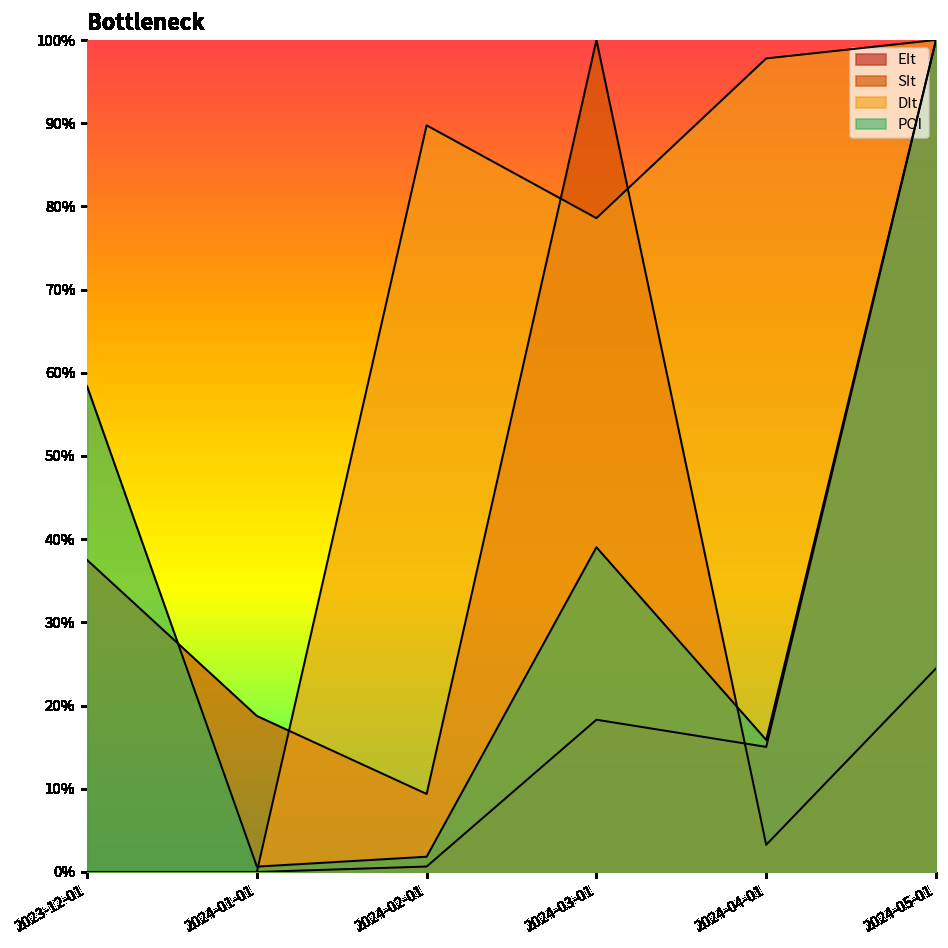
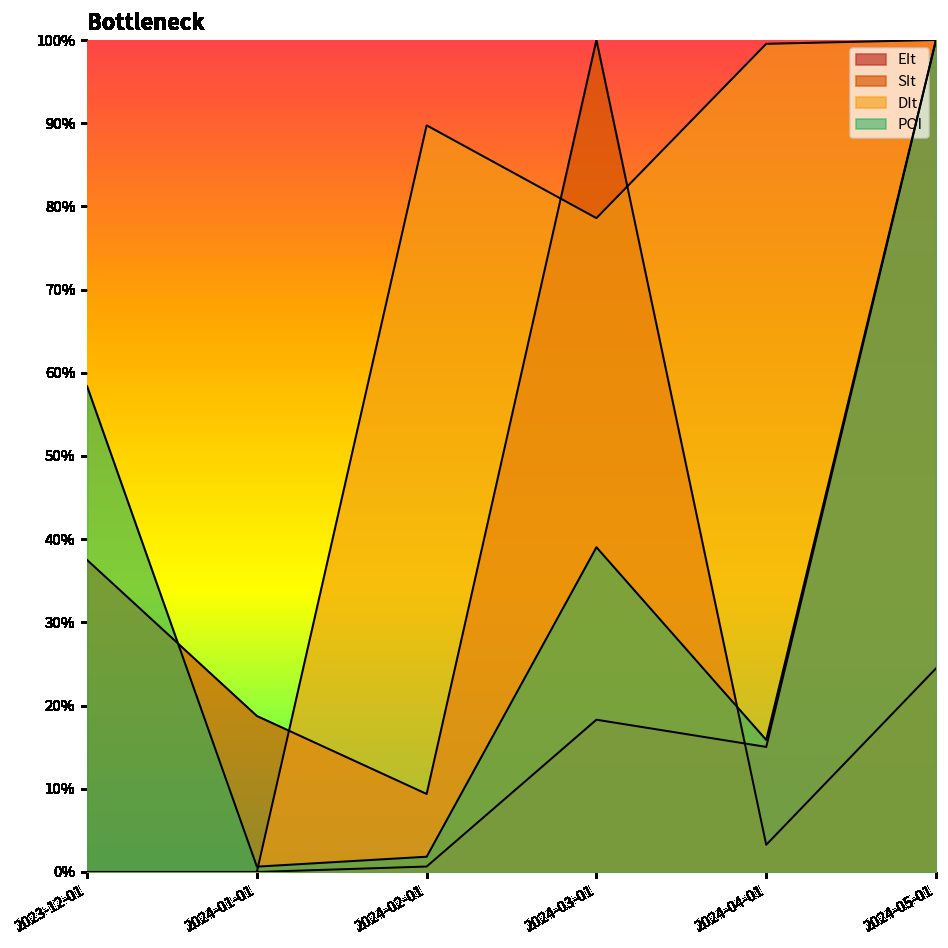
  {
    "DIt": {
      "2024-02-01": "90%",
      "2024-03-01": "79%",
-     "2024-04-01": "98%"
+     "2024-04-01": "100%"
    },
    "POI": {
      "2023-12-01": "58%",
      "2024-01-01": "1%",
      "2024-02-01": "2%",
      "2024-03-01": "39%",
      "2024-04-01": "16%"
    }
  }
